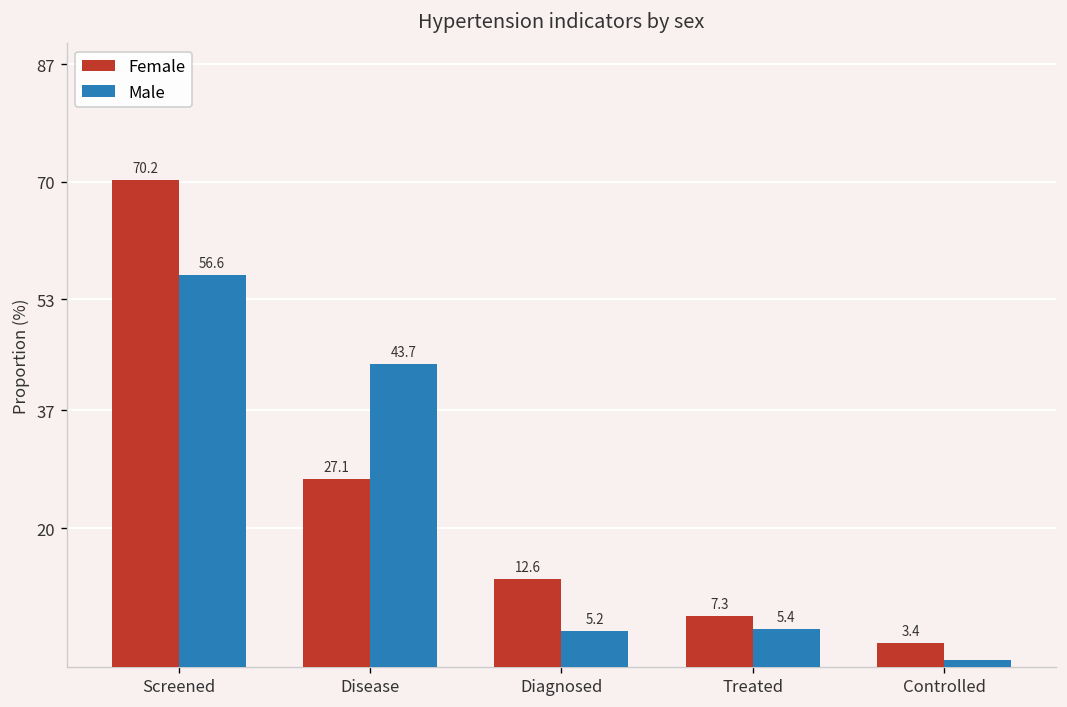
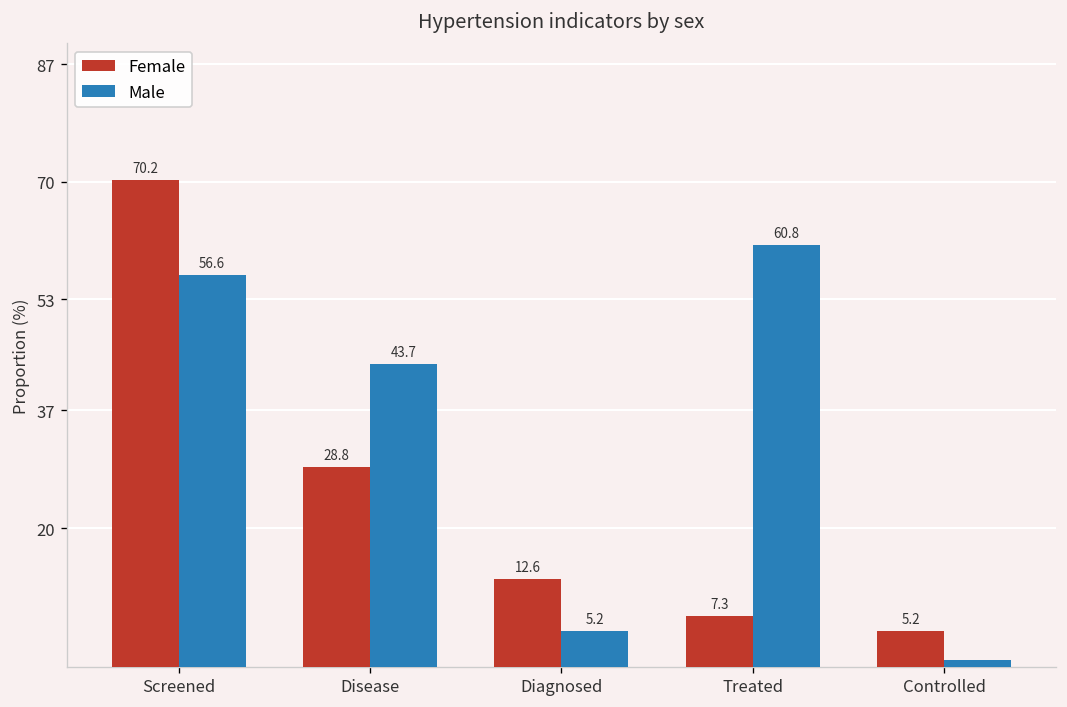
  {
    "Female": {
      "Screened": 70.2,
-     "Disease": 27.1,
+     "Disease": 28.8,
      "Diagnosed": 12.6,
      "Treated": 7.3,
-     "Controlled": 3.4
+     "Controlled": 5.2
    },
    "Male": {
      "Screened": 56.6,
      "Disease": 43.7,
      "Diagnosed": 5.2,
-     "Treated": 5.4
+     "Treated": 60.8
    }
  }
